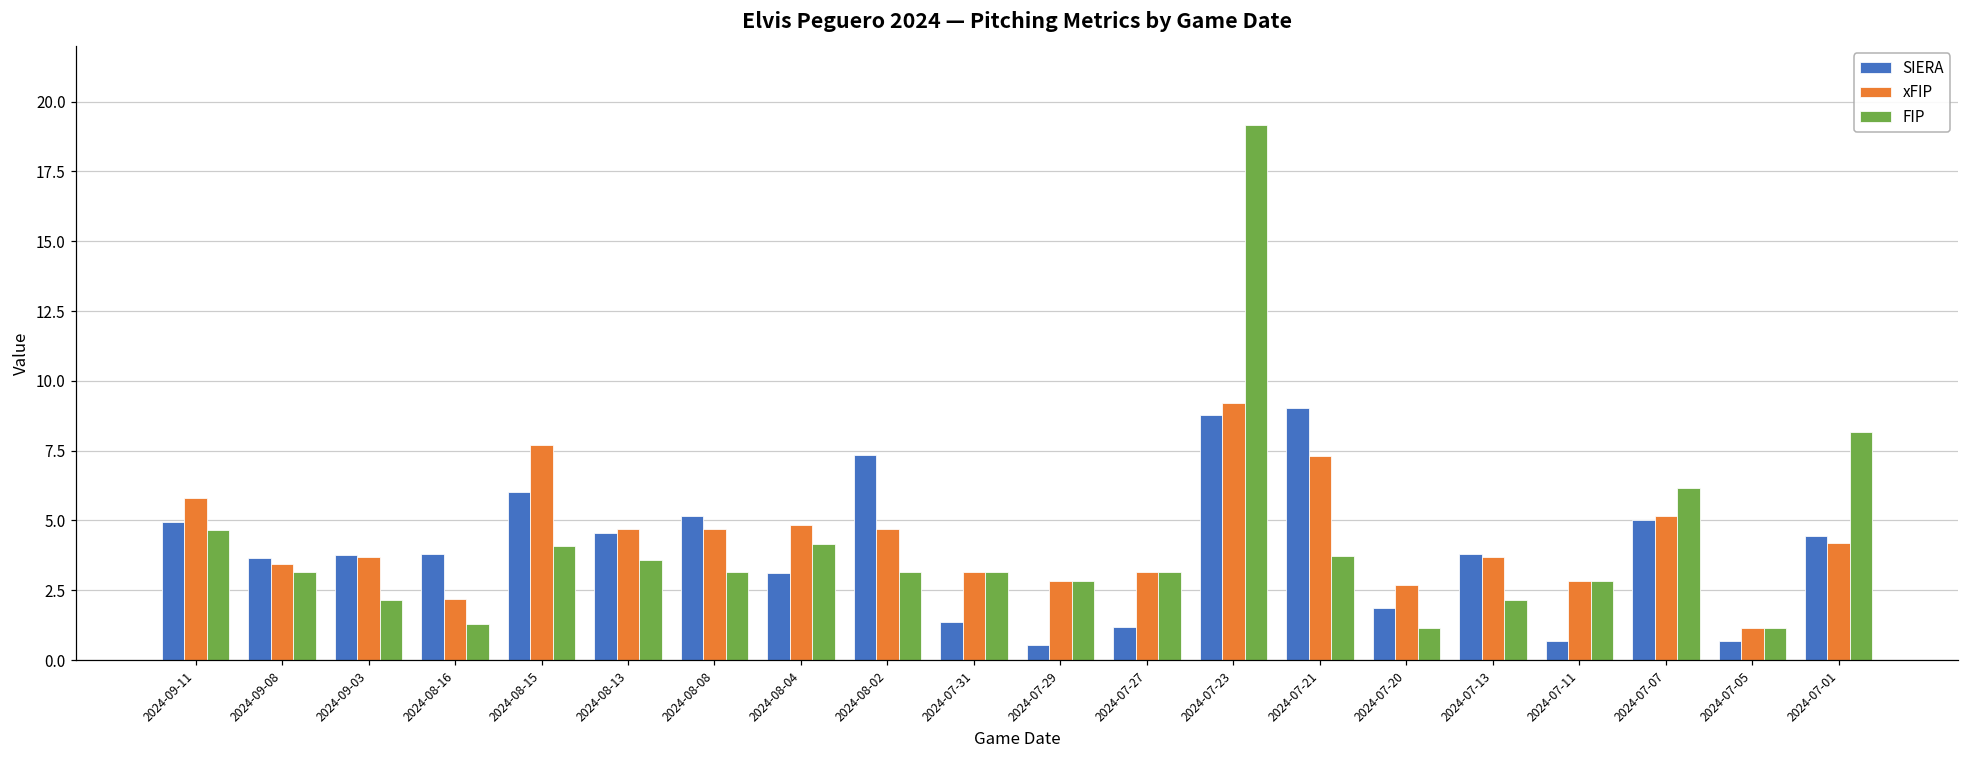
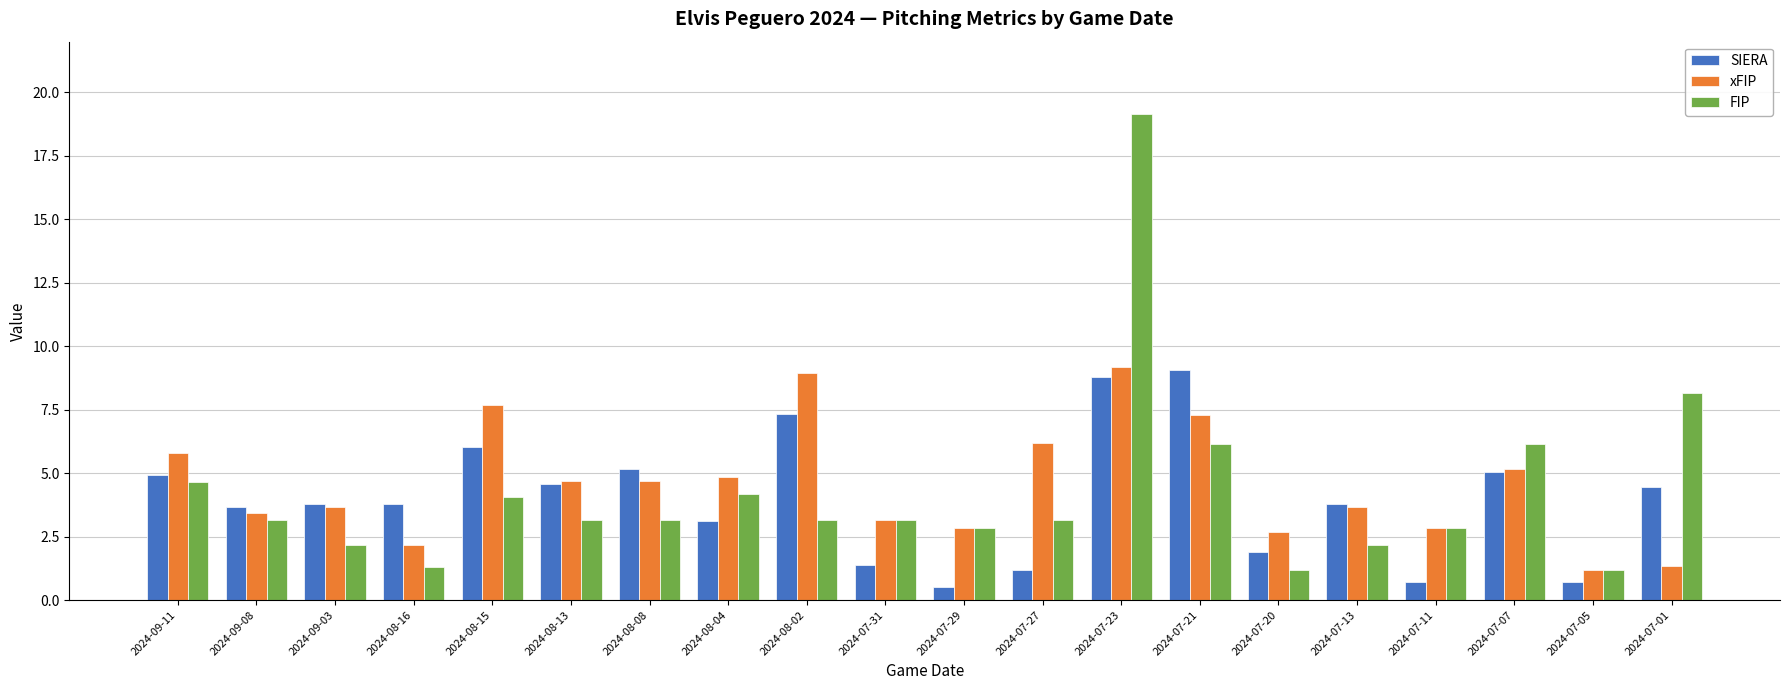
  {
    "SIERA": {
      "2024-09-11": 4.9,
      "2024-09-08": 3.7,
      "2024-09-03": 3.8,
      "2024-08-16": 3.8,
      "2024-08-15": 6.0,
      "2024-08-13": 4.6,
      "2024-08-08": 5.2,
      "2024-08-04": 3.1,
      "2024-08-02": 7.3,
      "2024-07-31": 1.4,
      "2024-07-29": 0.5,
      "2024-07-27": 1.2,
      "2024-07-23": 8.8,
      "2024-07-21": 9.0,
      "2024-07-20": 1.9,
      "2024-07-13": 3.8,
      "2024-07-11": 0.7,
      "2024-07-07": 5.0,
      "2024-07-05": 0.7,
      "2024-07-01": 4.5
    },
    "xFIP": {
      "2024-09-11": 5.8,
      "2024-09-08": 3.4,
      "2024-09-03": 3.7,
      "2024-08-16": 2.2,
      "2024-08-15": 7.7,
      "2024-08-13": 4.7,
      "2024-08-08": 4.7,
      "2024-08-04": 4.8,
-     "2024-08-02": 4.7,
+     "2024-08-02": 8.9,
      "2024-07-31": 3.2,
      "2024-07-29": 2.8,
-     "2024-07-27": 3.2,
+     "2024-07-27": 6.2,
      "2024-07-23": 9.2,
      "2024-07-21": 7.3,
      "2024-07-20": 2.7,
      "2024-07-13": 3.7,
      "2024-07-11": 2.8,
      "2024-07-07": 5.2,
      "2024-07-05": 1.2,
-     "2024-07-01": 4.2
+     "2024-07-01": 1.3
    },
    "FIP": {
      "2024-09-11": 4.7,
      "2024-09-08": 3.2,
      "2024-09-03": 2.2,
      "2024-08-16": 1.3,
      "2024-08-15": 4.1,
-     "2024-08-13": 3.6,
+     "2024-08-13": 3.2,
      "2024-08-08": 3.2,
      "2024-08-04": 4.2,
      "2024-08-02": 3.2,
      "2024-07-31": 3.2,
      "2024-07-29": 2.8,
      "2024-07-27": 3.2,
      "2024-07-23": 19.2,
-     "2024-07-21": 3.7,
+     "2024-07-21": 6.2,
      "2024-07-20": 1.2,
      "2024-07-13": 2.2,
      "2024-07-11": 2.8,
      "2024-07-07": 6.2,
      "2024-07-05": 1.2,
      "2024-07-01": 8.2
    }
  }
